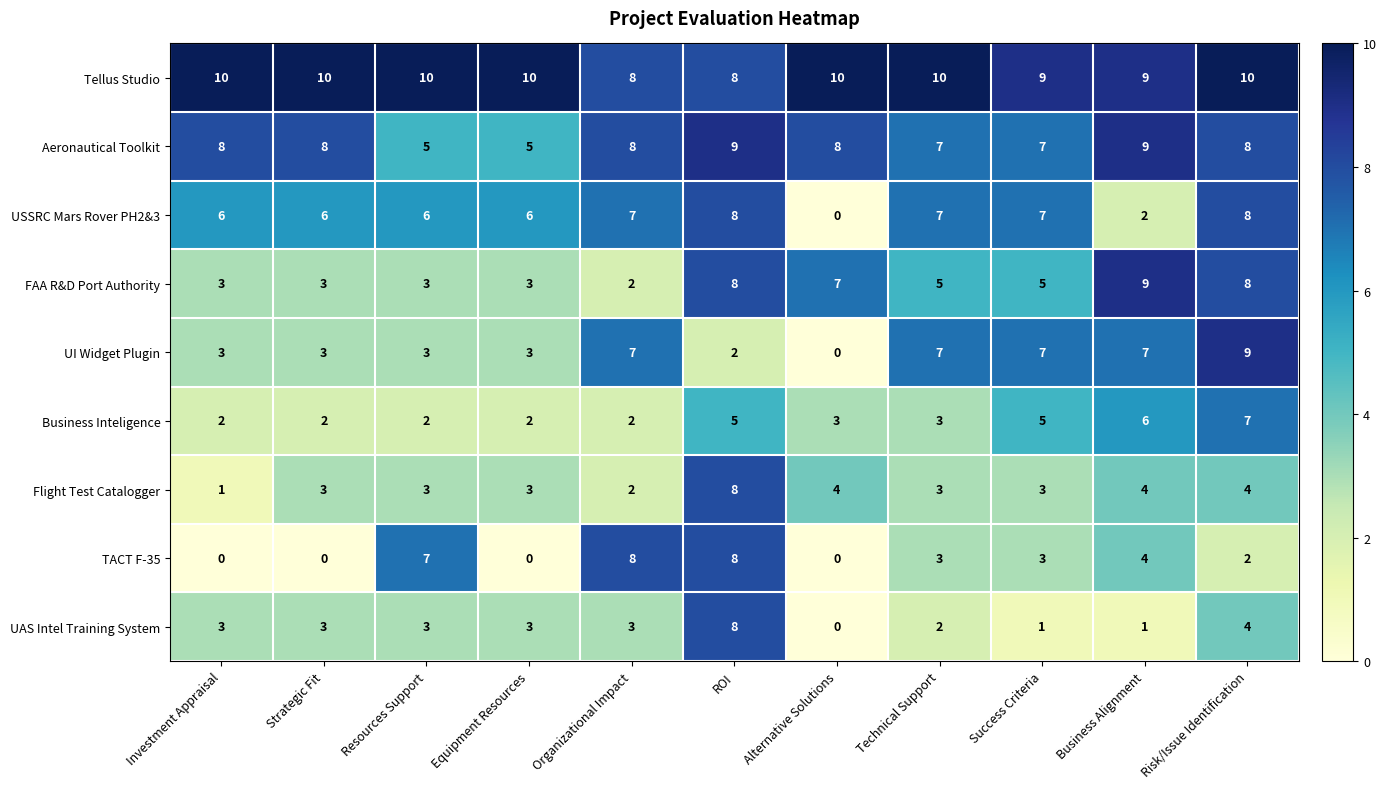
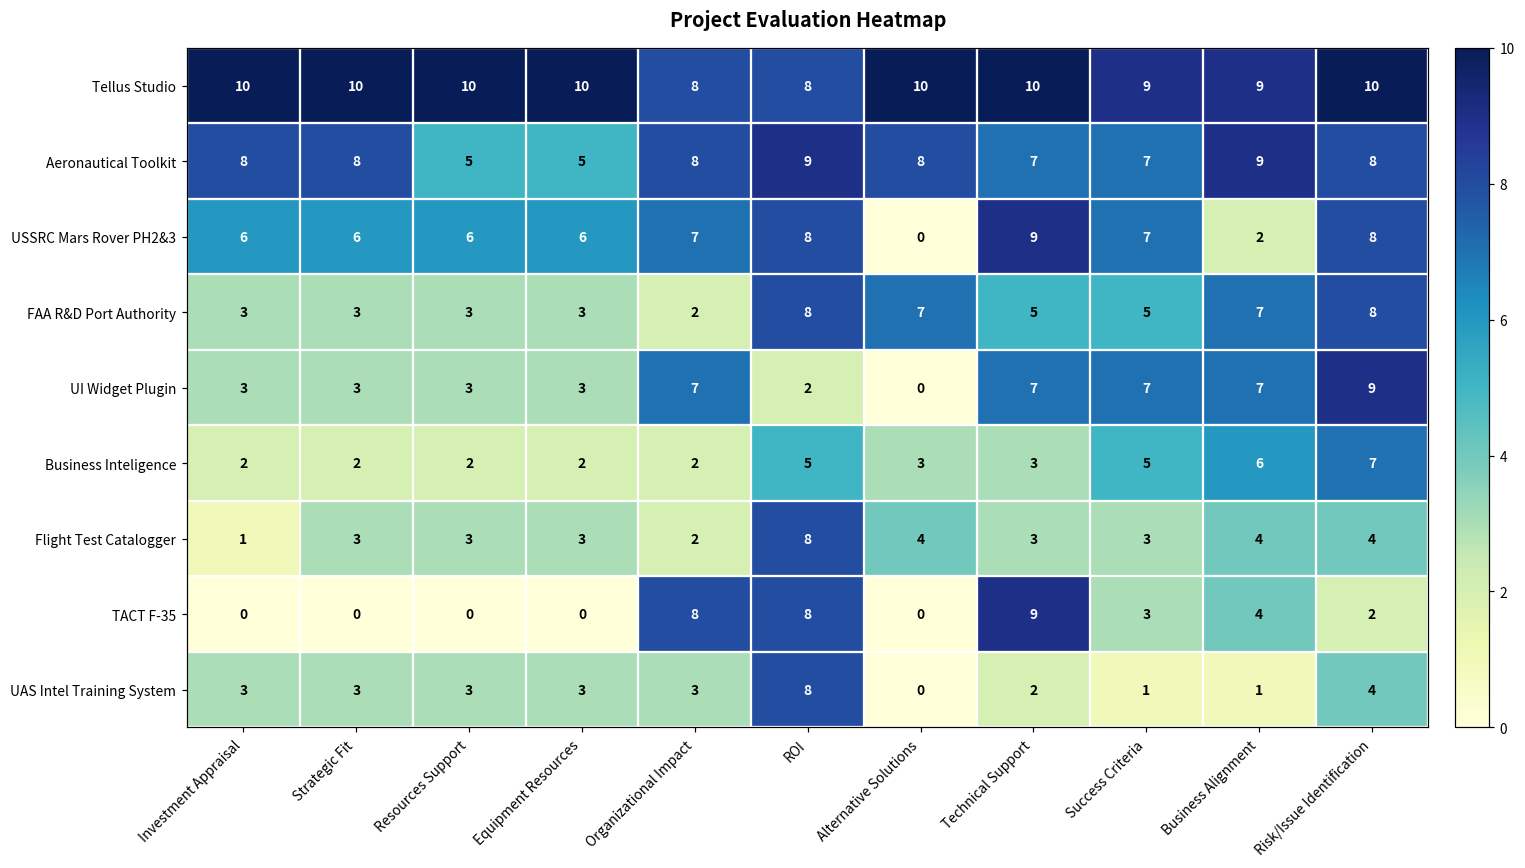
  {
    "Tellus Studio": {
      "Investment Appraisal": 10,
      "Strategic Fit": 10,
      "Resources Support": 10,
      "Equipment Resources": 10,
      "Organizational Impact": 8,
      "ROI": 8,
      "Alternative Solutions": 10,
      "Technical Support": 10,
      "Success Criteria": 9,
      "Business Alignment": 9,
      "Risk/Issue Identification": 10
    },
    "Aeronautical Toolkit": {
      "Investment Appraisal": 8,
      "Strategic Fit": 8,
      "Resources Support": 5,
      "Equipment Resources": 5,
      "Organizational Impact": 8,
      "ROI": 9,
      "Alternative Solutions": 8,
      "Technical Support": 7,
      "Success Criteria": 7,
      "Business Alignment": 9,
      "Risk/Issue Identification": 8
    },
    "USSRC Mars Rover PH2&3": {
      "Investment Appraisal": 6,
      "Strategic Fit": 6,
      "Resources Support": 6,
      "Equipment Resources": 6,
      "Organizational Impact": 7,
      "ROI": 8,
      "Alternative Solutions": 0,
-     "Technical Support": 7,
+     "Technical Support": 9,
      "Success Criteria": 7,
      "Business Alignment": 2,
      "Risk/Issue Identification": 8
    },
    "FAA R&D Port Authority": {
      "Investment Appraisal": 3,
      "Strategic Fit": 3,
      "Resources Support": 3,
      "Equipment Resources": 3,
      "Organizational Impact": 2,
      "ROI": 8,
      "Alternative Solutions": 7,
      "Technical Support": 5,
      "Success Criteria": 5,
-     "Business Alignment": 9,
+     "Business Alignment": 7,
      "Risk/Issue Identification": 8
    },
    "UI Widget Plugin": {
      "Investment Appraisal": 3,
      "Strategic Fit": 3,
      "Resources Support": 3,
      "Equipment Resources": 3,
      "Organizational Impact": 7,
      "ROI": 2,
      "Alternative Solutions": 0,
      "Technical Support": 7,
      "Success Criteria": 7,
      "Business Alignment": 7,
      "Risk/Issue Identification": 9
    },
    "Business Inteligence": {
      "Investment Appraisal": 2,
      "Strategic Fit": 2,
      "Resources Support": 2,
      "Equipment Resources": 2,
      "Organizational Impact": 2,
      "ROI": 5,
      "Alternative Solutions": 3,
      "Technical Support": 3,
      "Success Criteria": 5,
      "Business Alignment": 6,
      "Risk/Issue Identification": 7
    },
    "Flight Test Catalogger": {
      "Investment Appraisal": 1,
      "Strategic Fit": 3,
      "Resources Support": 3,
      "Equipment Resources": 3,
      "Organizational Impact": 2,
      "ROI": 8,
      "Alternative Solutions": 4,
      "Technical Support": 3,
      "Success Criteria": 3,
      "Business Alignment": 4,
      "Risk/Issue Identification": 4
    },
    "TACT F-35": {
      "Investment Appraisal": 0,
      "Strategic Fit": 0,
-     "Resources Support": 7,
+     "Resources Support": 0,
      "Equipment Resources": 0,
      "Organizational Impact": 8,
      "ROI": 8,
      "Alternative Solutions": 0,
-     "Technical Support": 3,
+     "Technical Support": 9,
      "Success Criteria": 3,
      "Business Alignment": 4,
      "Risk/Issue Identification": 2
    },
    "UAS Intel Training System": {
      "Investment Appraisal": 3,
      "Strategic Fit": 3,
      "Resources Support": 3,
      "Equipment Resources": 3,
      "Organizational Impact": 3,
      "ROI": 8,
      "Alternative Solutions": 0,
      "Technical Support": 2,
      "Success Criteria": 1,
      "Business Alignment": 1,
      "Risk/Issue Identification": 4
    }
  }
